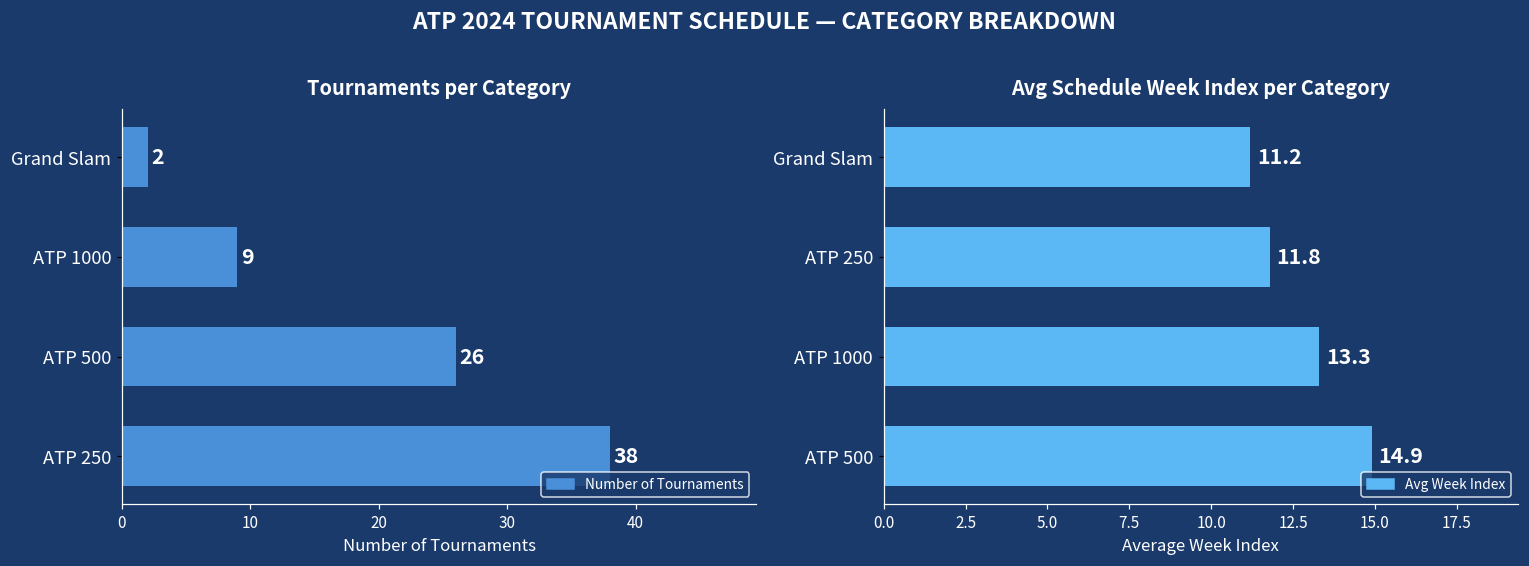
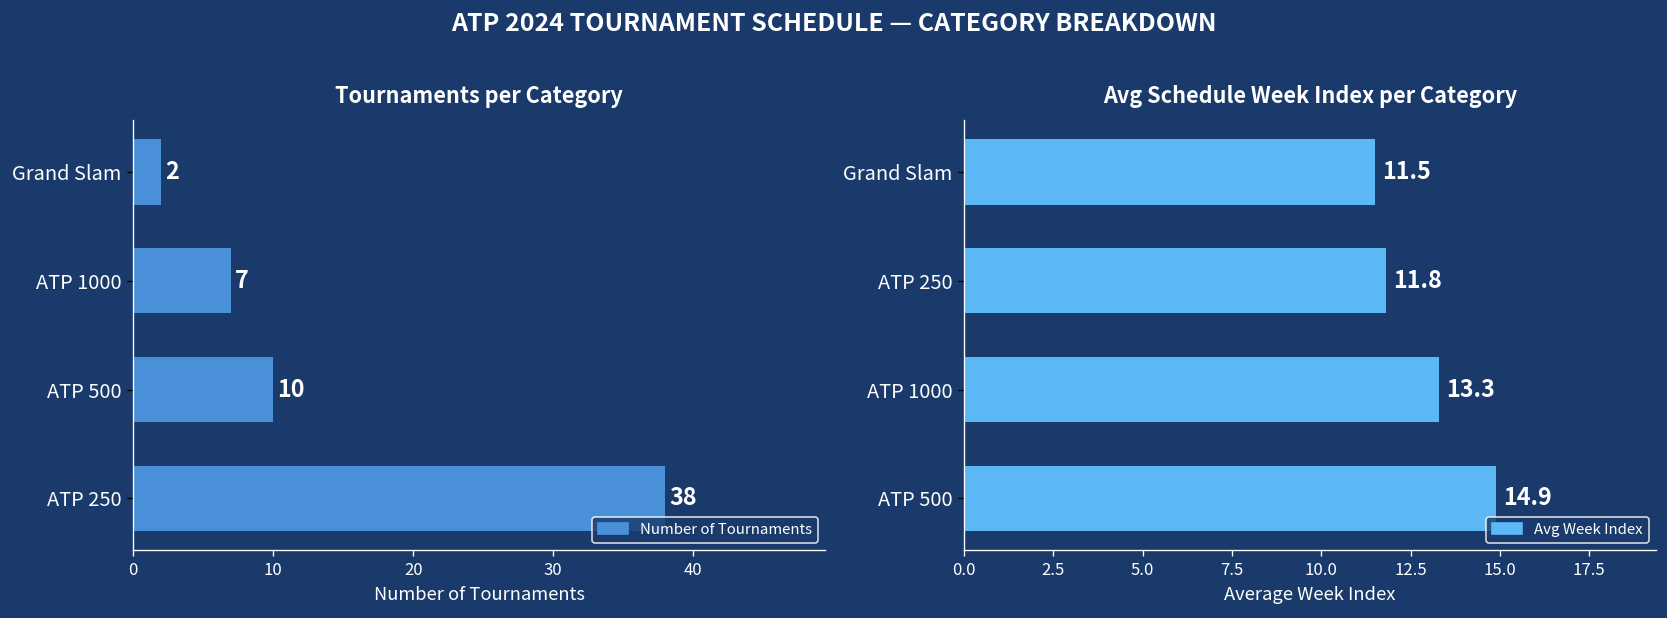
  {
    "Tournaments per Category": {
      "Grand Slam": 2,
-     "ATP 1000": 9,
-     "ATP 500": 26,
+     "ATP 1000": 7,
+     "ATP 500": 10,
      "ATP 250": 38
    },
    "Avg Schedule Week Index per Category": {
-     "Grand Slam": 11.2,
+     "Grand Slam": 11.5,
      "ATP 250": 11.8,
      "ATP 1000": 13.3,
      "ATP 500": 14.9
    }
  }
